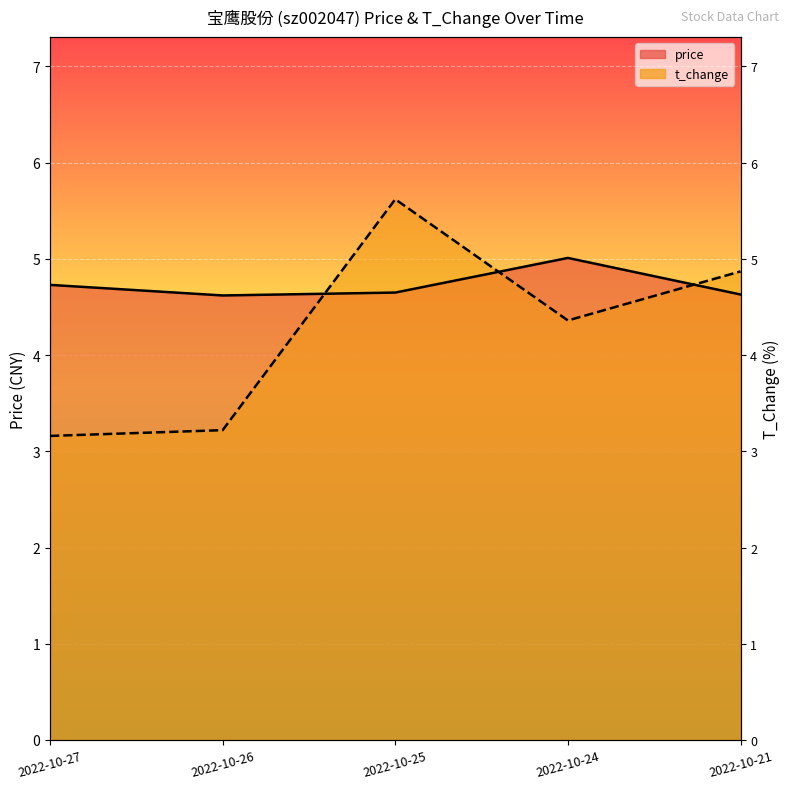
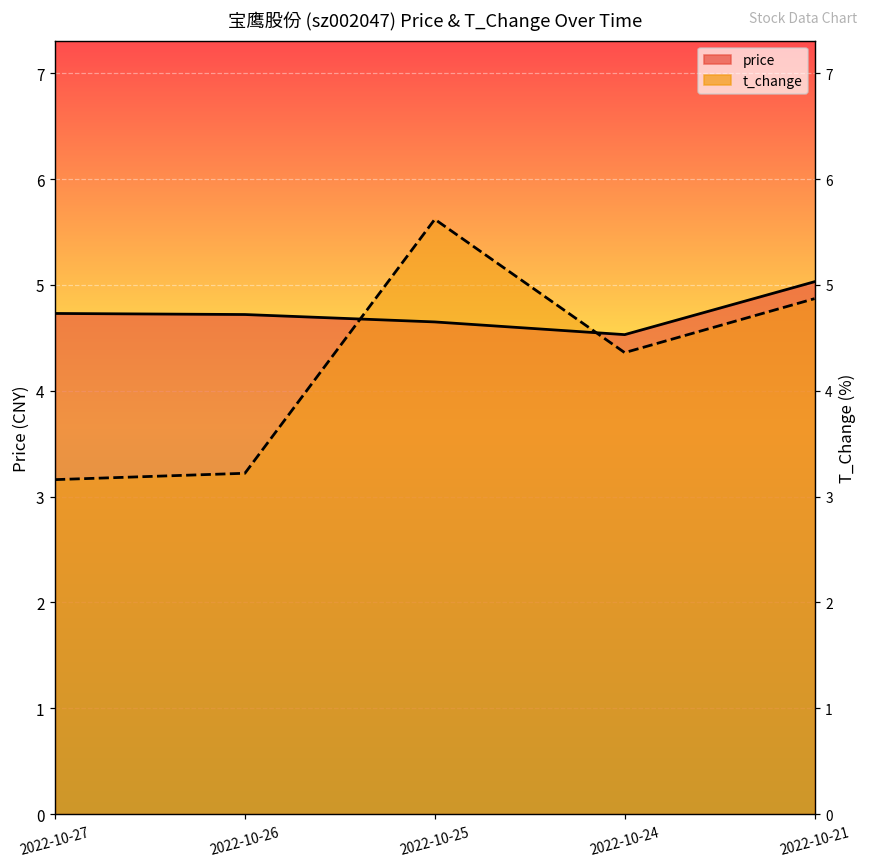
  {
    "price": {
      "2022-10-27": 4.7,
-     "2022-10-26": 4.6,
+     "2022-10-26": 4.7,
      "2022-10-25": 4.7,
-     "2022-10-24": 5.0,
-     "2022-10-21": 4.6
+     "2022-10-24": 4.5,
+     "2022-10-21": 5.0
    },
    "t_change": {
      "2022-10-27": 3.2,
      "2022-10-26": 3.2,
      "2022-10-25": 5.6,
      "2022-10-24": 4.4,
      "2022-10-21": 4.9
    }
  }
